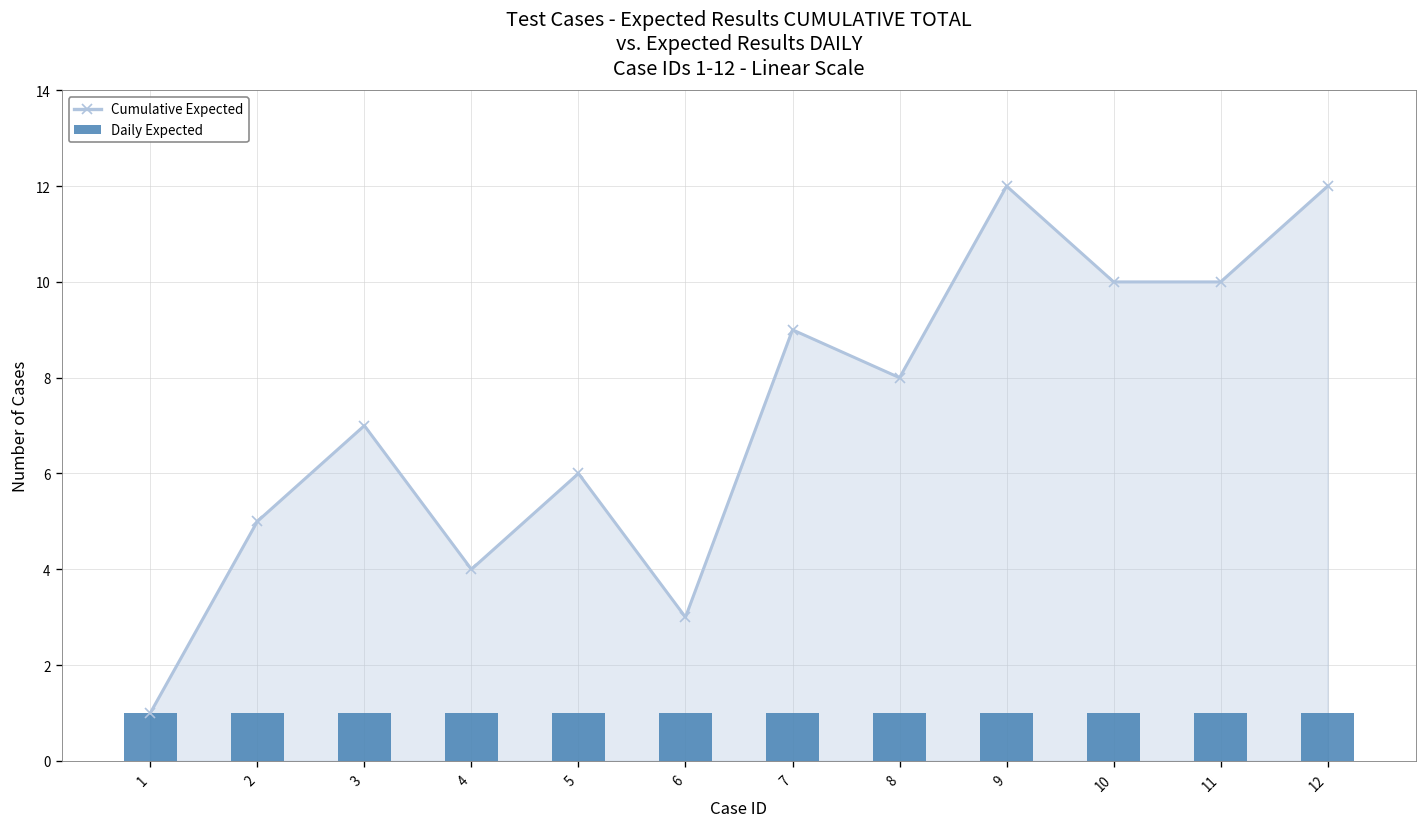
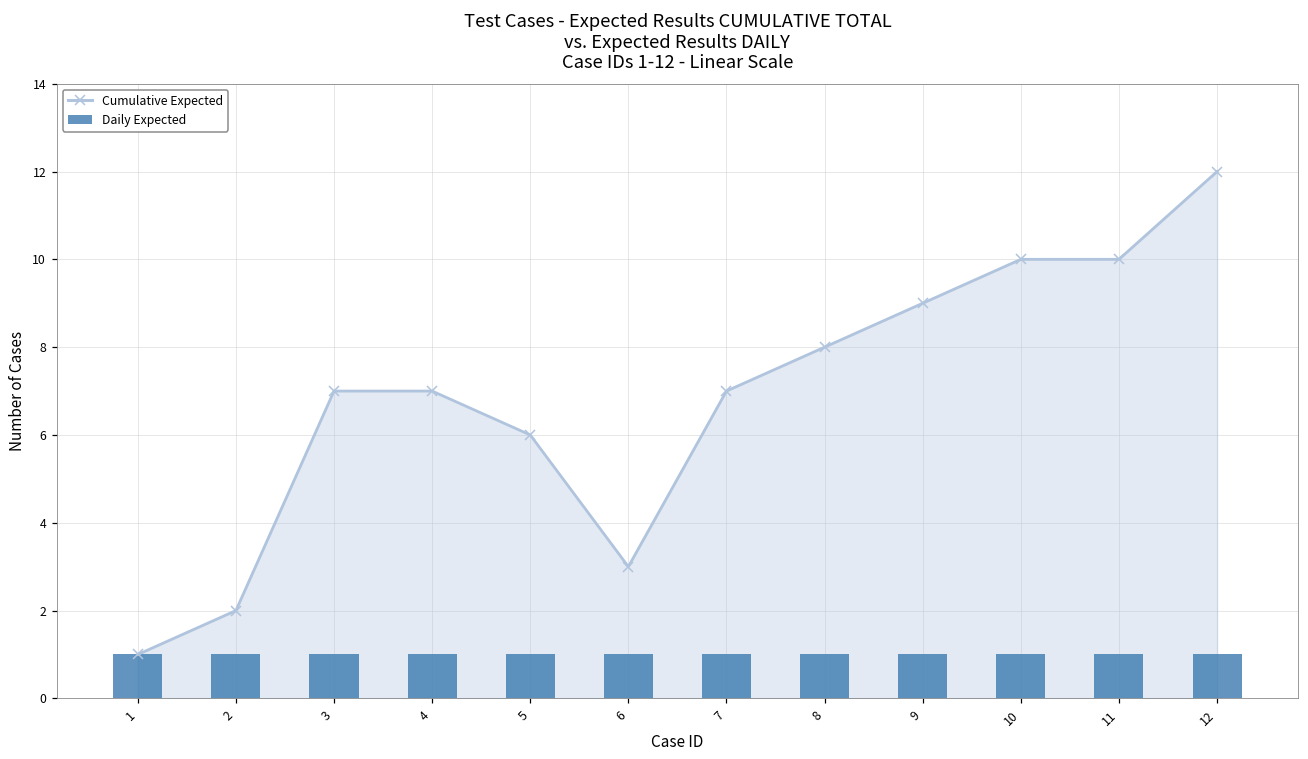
  {
    "Cumulative Expected": {
      "1": 1,
-     "2": 5,
+     "2": 2,
      "3": 7,
-     "4": 4,
+     "4": 7,
      "5": 6,
      "6": 3,
-     "7": 9,
+     "7": 7,
      "8": 8,
-     "9": 12,
+     "9": 9,
      "10": 10,
      "11": 10,
      "12": 12
    },
    "Daily Expected": {
      "1": 1,
      "2": 1,
      "3": 1,
      "4": 1,
      "5": 1,
      "6": 1,
      "7": 1,
      "8": 1,
      "9": 1,
      "10": 1,
      "11": 1,
      "12": 1
    }
  }
